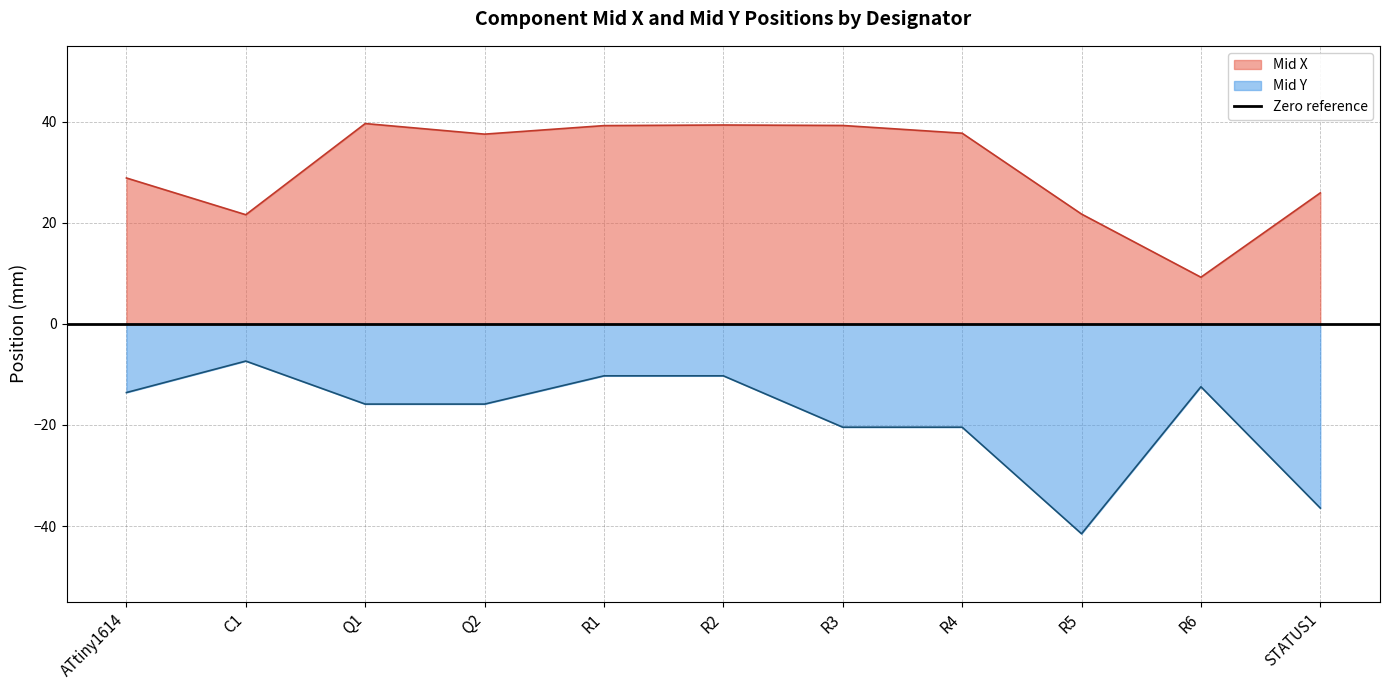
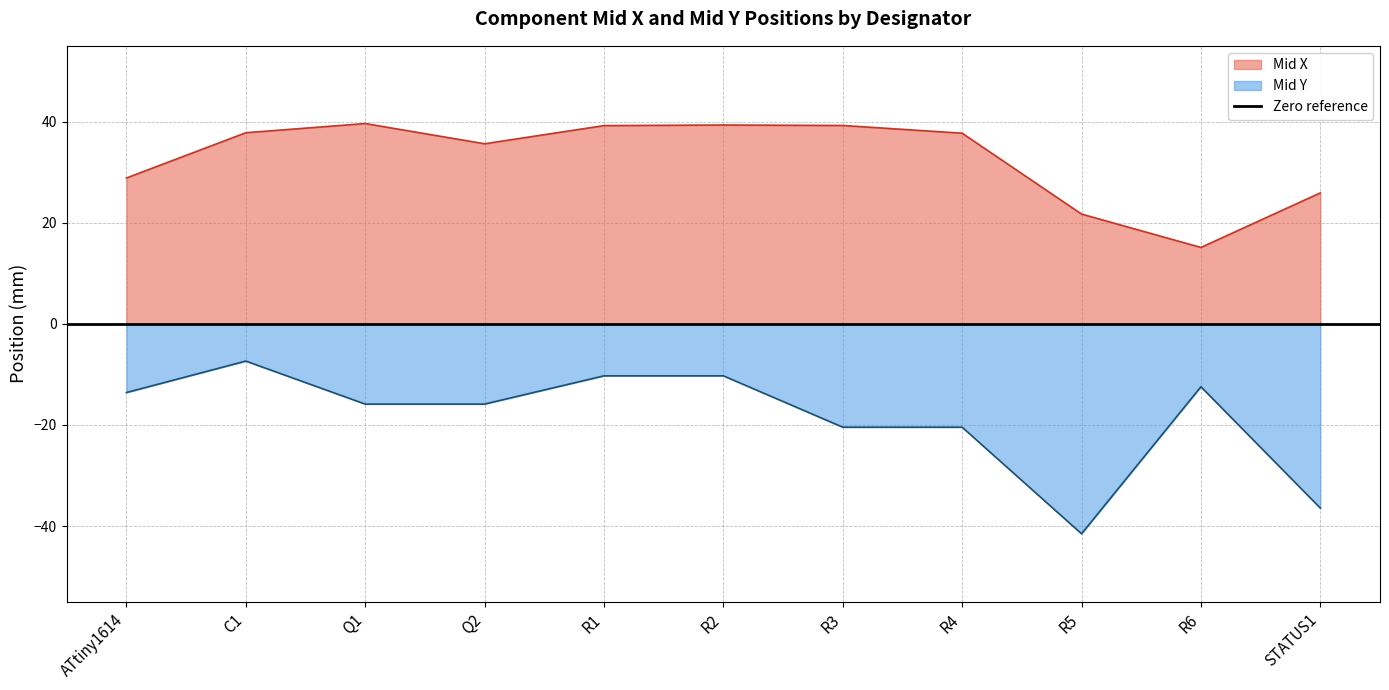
  {
    "Mid X": {
      "ATtiny1614": 29,
-     "C1": 22,
+     "C1": 38,
      "Q1": 40,
-     "Q2": 38,
+     "Q2": 36,
      "R1": 39,
      "R2": 39,
      "R3": 39,
      "R4": 38,
      "R5": 22,
-     "R6": 9,
+     "R6": 15,
      "STATUS1": 26
    }
  }
